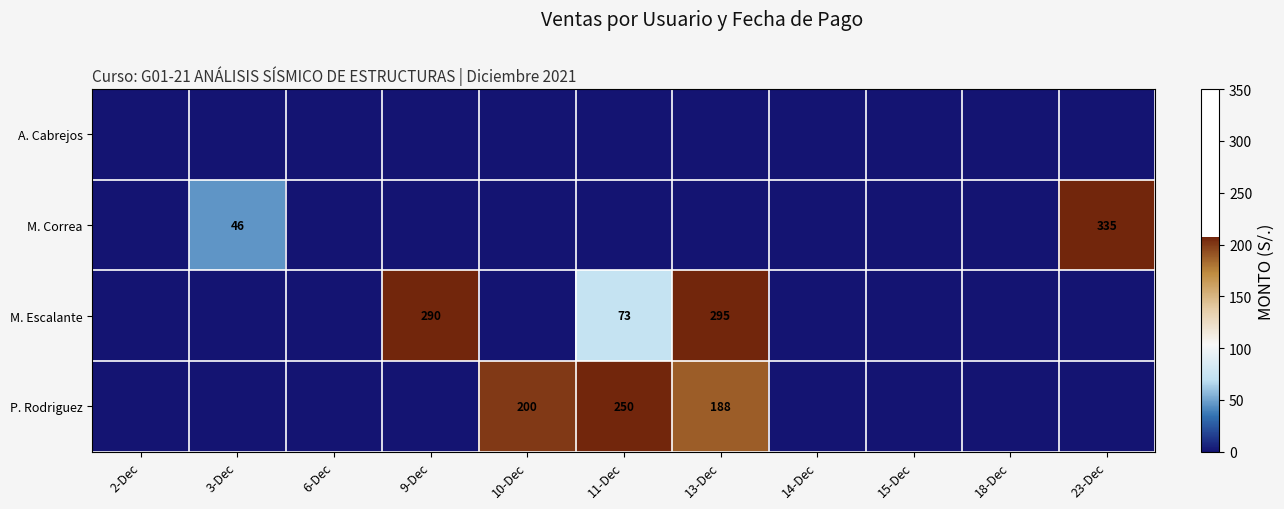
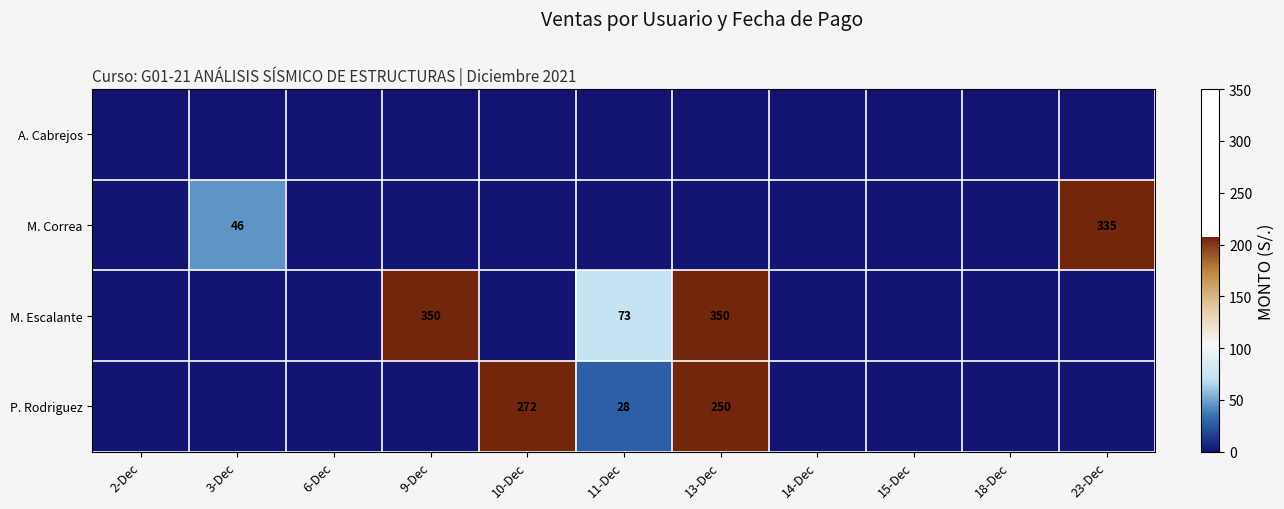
  {
    "M. Correa": {
      "3-Dec": 46,
      "23-Dec": 335
    },
    "M. Escalante": {
-     "9-Dec": 290,
+     "9-Dec": 350,
      "11-Dec": 73,
-     "13-Dec": 295
+     "13-Dec": 350
    },
    "P. Rodriguez": {
-     "10-Dec": 200,
-     "11-Dec": 250,
-     "13-Dec": 188
+     "10-Dec": 272,
+     "11-Dec": 28,
+     "13-Dec": 250
    }
  }
